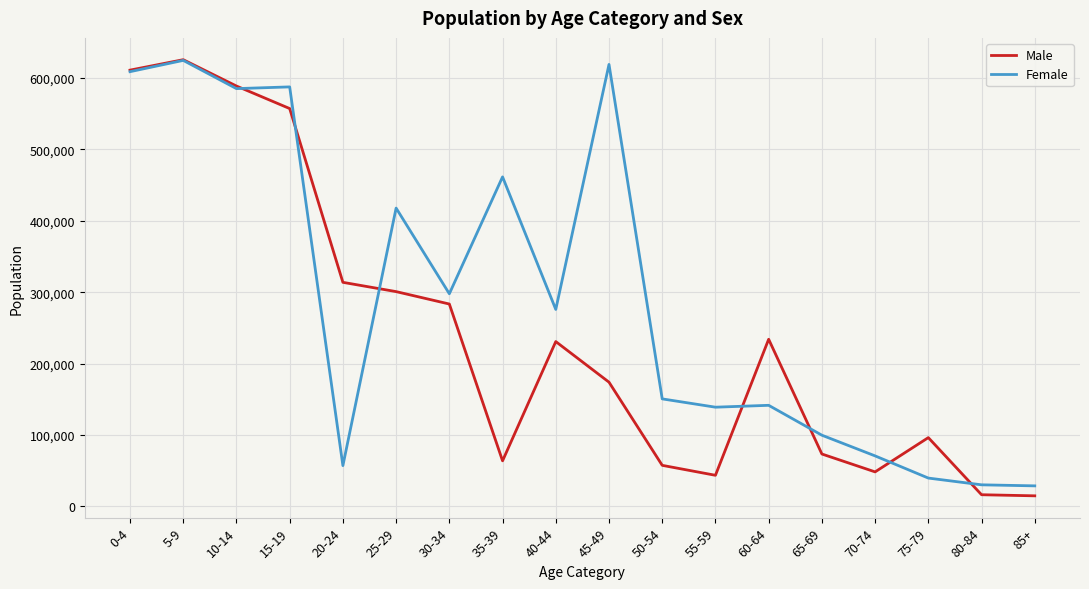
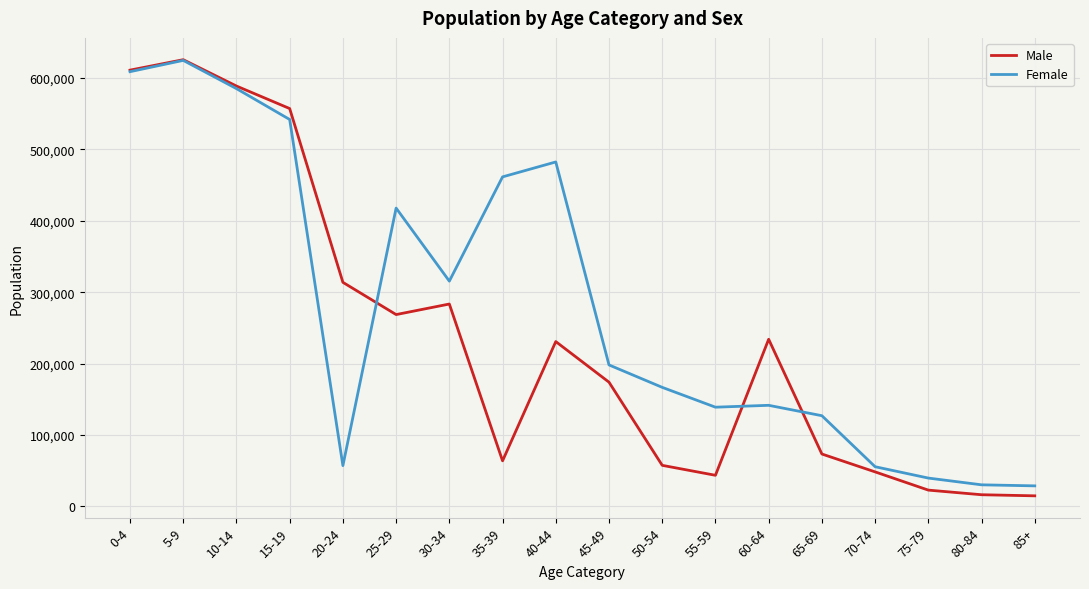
  {
    "Male": {
      "10-14": "590,000",
      "15-19": "560,000",
      "20-24": "310,000",
-     "25-29": "300,000",
+     "25-29": "270,000",
      "30-34": "280,000",
      "35-39": "60,000",
      "40-44": "230,000",
      "45-49": "170,000",
      "50-54": "60,000",
      "55-59": "40,000",
      "60-64": "230,000",
      "65-69": "70,000",
      "70-74": "50,000",
-     "75-79": "100,000",
+     "75-79": "20,000",
      "80-84": "20,000",
      "85+": "10,000"
    },
    "Female": {
      "10-14": "590,000",
-     "15-19": "590,000",
+     "15-19": "540,000",
      "20-24": "60,000",
      "25-29": "420,000",
-     "30-34": "300,000",
+     "30-34": "320,000",
      "35-39": "460,000",
-     "40-44": "280,000",
-     "45-49": "620,000",
-     "50-54": "150,000",
+     "40-44": "480,000",
+     "45-49": "200,000",
+     "50-54": "170,000",
      "55-59": "140,000",
      "60-64": "140,000",
-     "65-69": "100,000",
-     "70-74": "70,000",
+     "65-69": "130,000",
+     "70-74": "60,000",
      "75-79": "40,000",
      "80-84": "30,000",
      "85+": "30,000"
    }
  }
